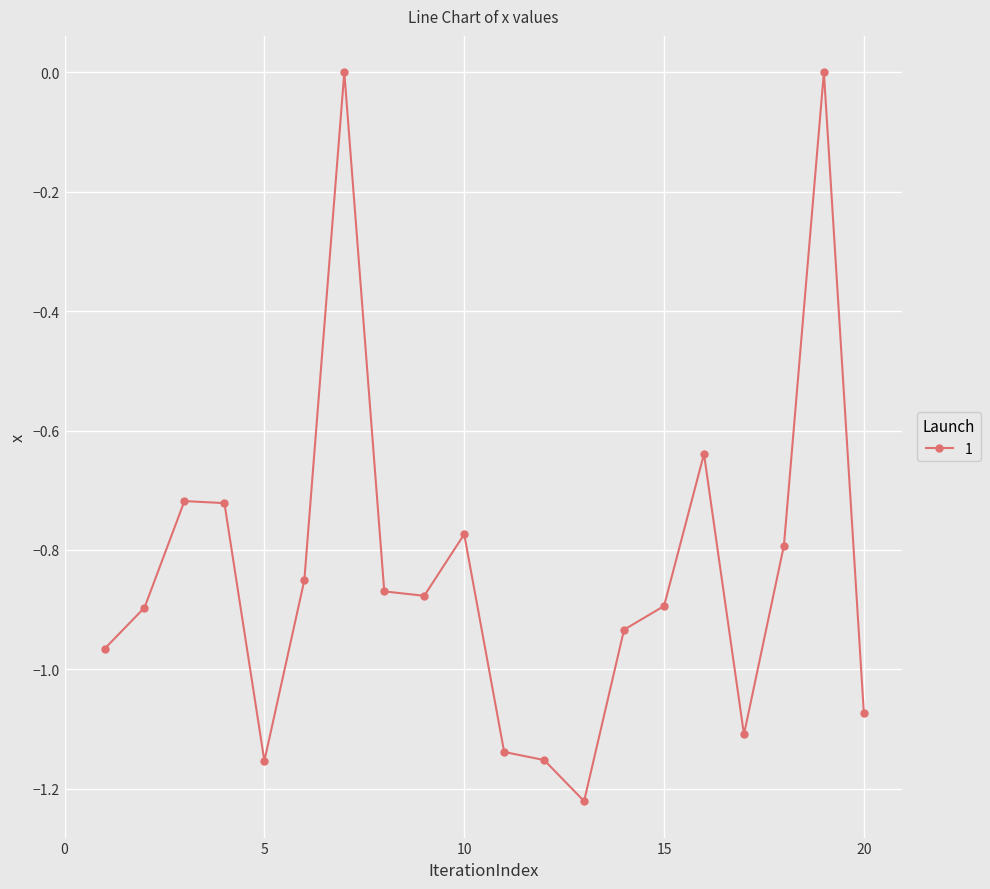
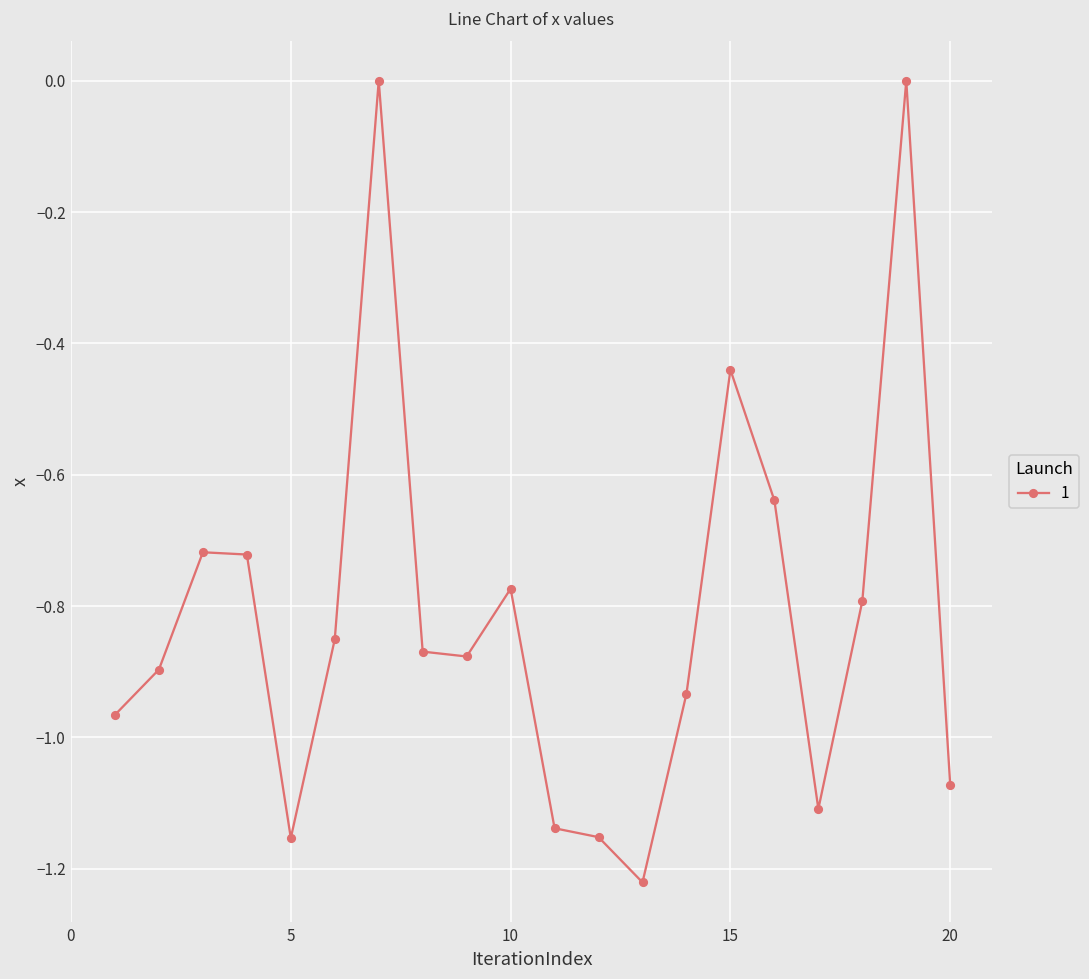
  {
    "5": -1.15,
    "10": -0.77,
-   "15": -0.89,
+   "15": -0.44,
    "20": -1.07
  }
